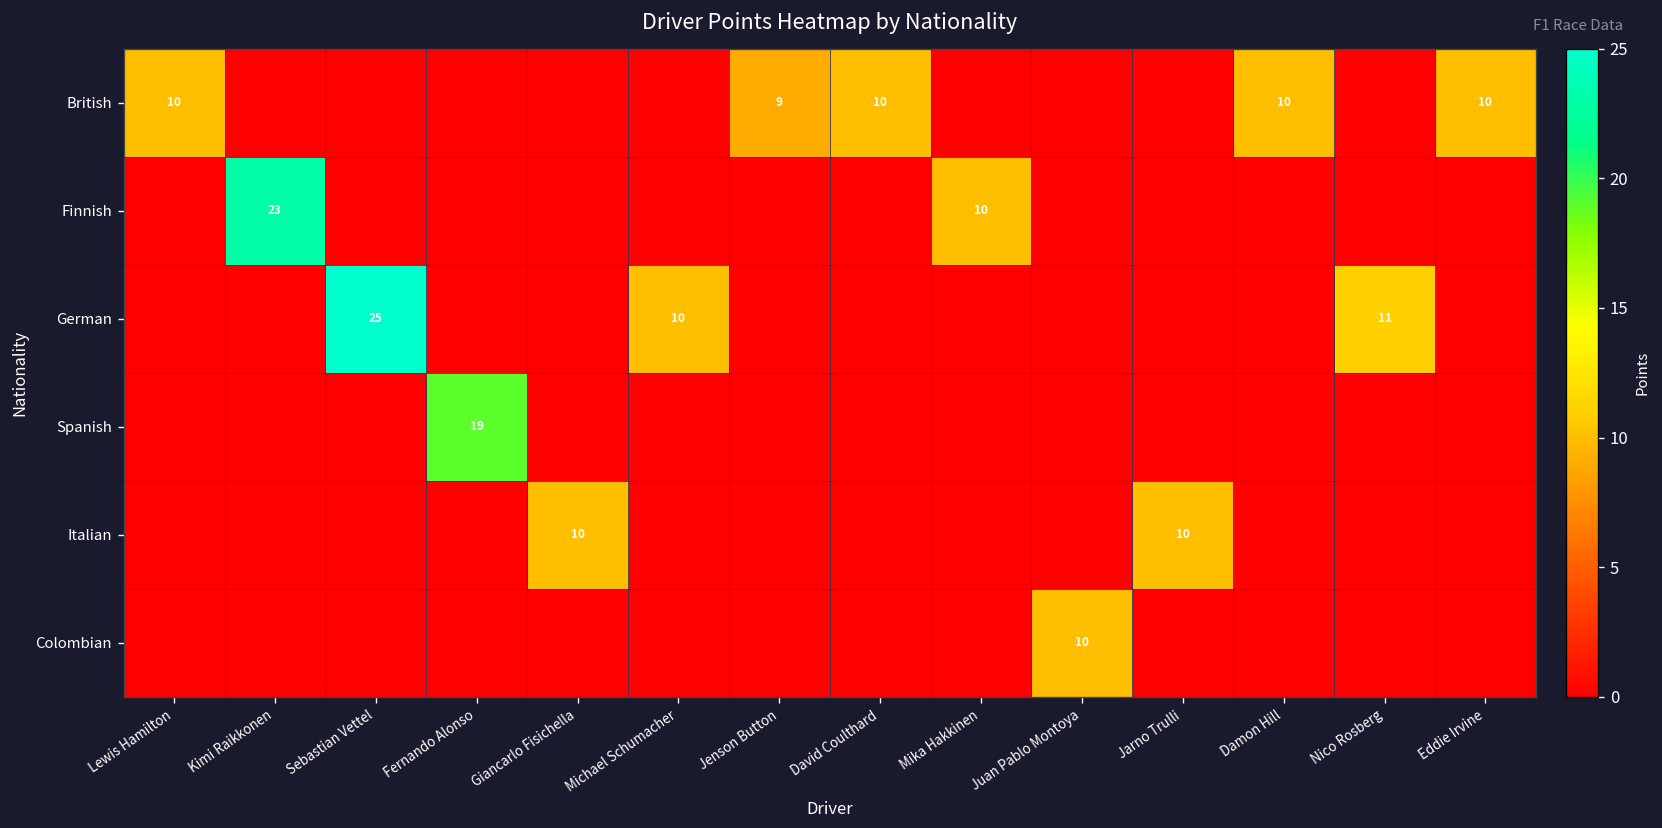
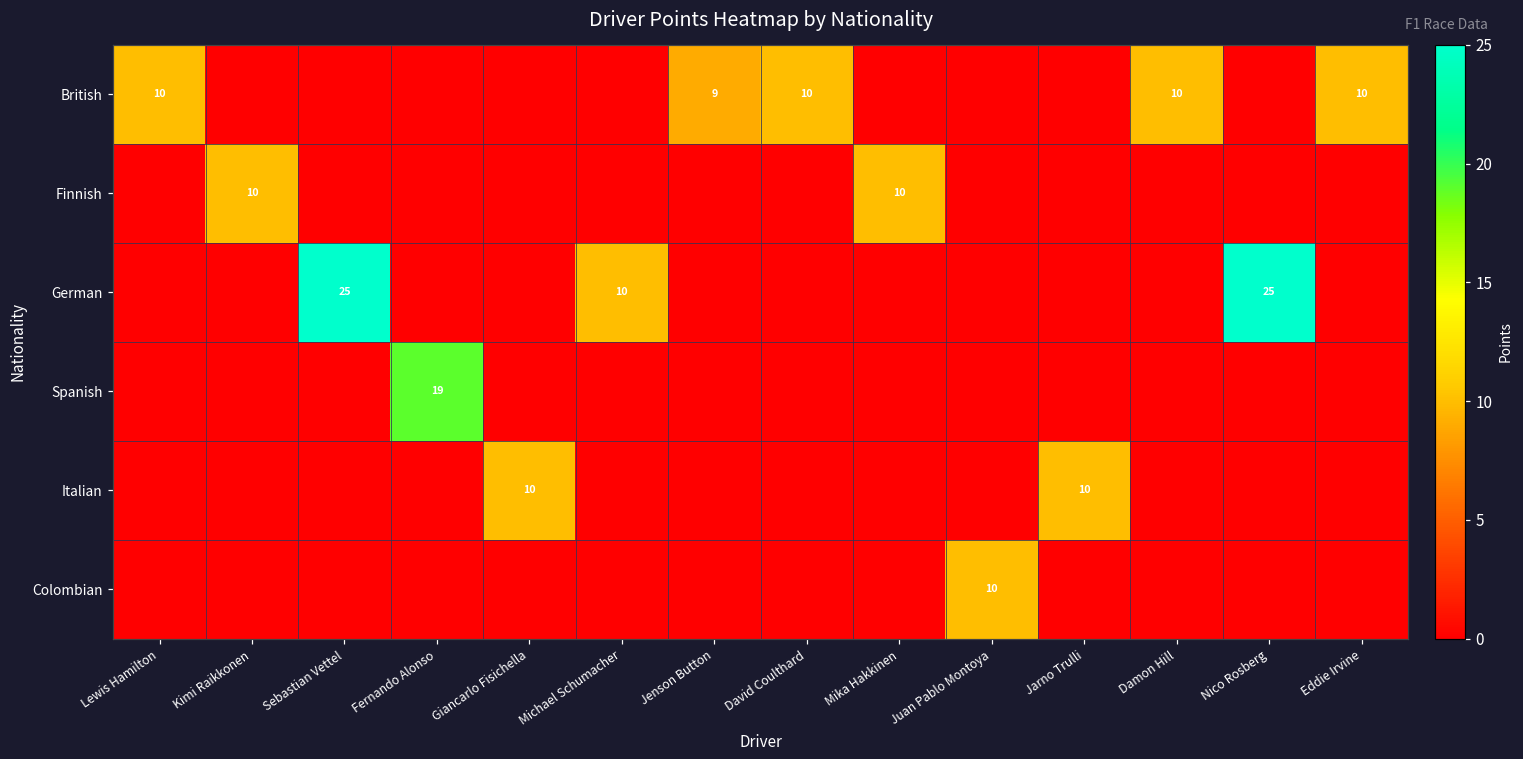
  {
    "British": {
      "Lewis Hamilton": 10,
      "Jenson Button": 9,
      "David Coulthard": 10,
      "Damon Hill": 10,
      "Eddie Irvine": 10
    },
    "Finnish": {
-     "Kimi Raikkonen": 23,
+     "Kimi Raikkonen": 10,
      "Mika Hakkinen": 10
    },
    "German": {
      "Sebastian Vettel": 25,
      "Michael Schumacher": 10,
-     "Nico Rosberg": 11
+     "Nico Rosberg": 25
    },
    "Spanish": {
      "Fernando Alonso": 19
    },
    "Italian": {
      "Giancarlo Fisichella": 10,
      "Jarno Trulli": 10
    },
    "Colombian": {
      "Juan Pablo Montoya": 10
    }
  }
